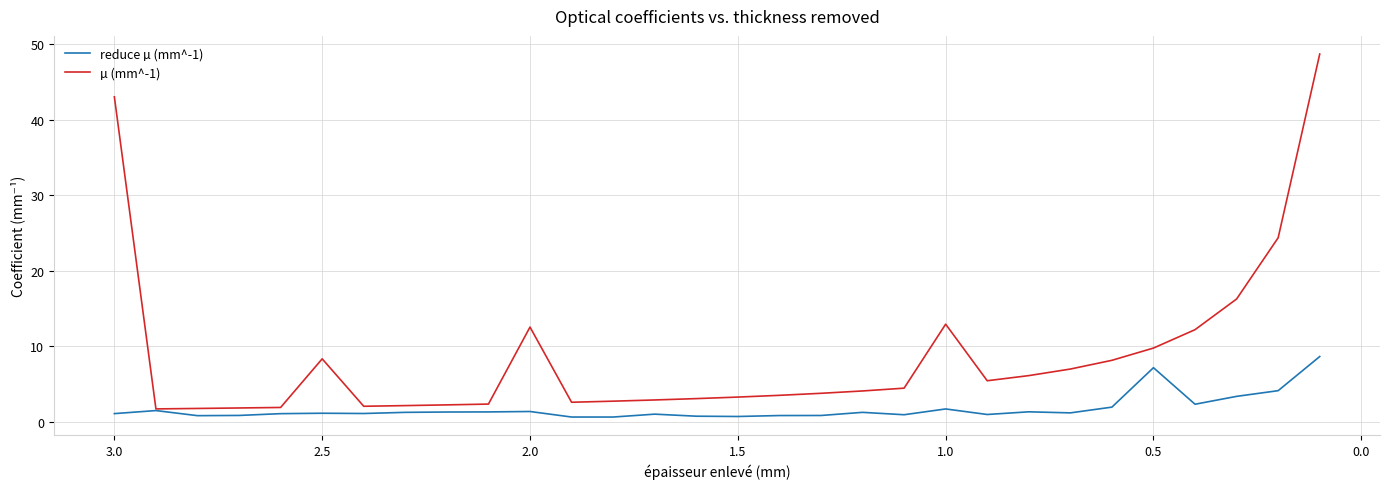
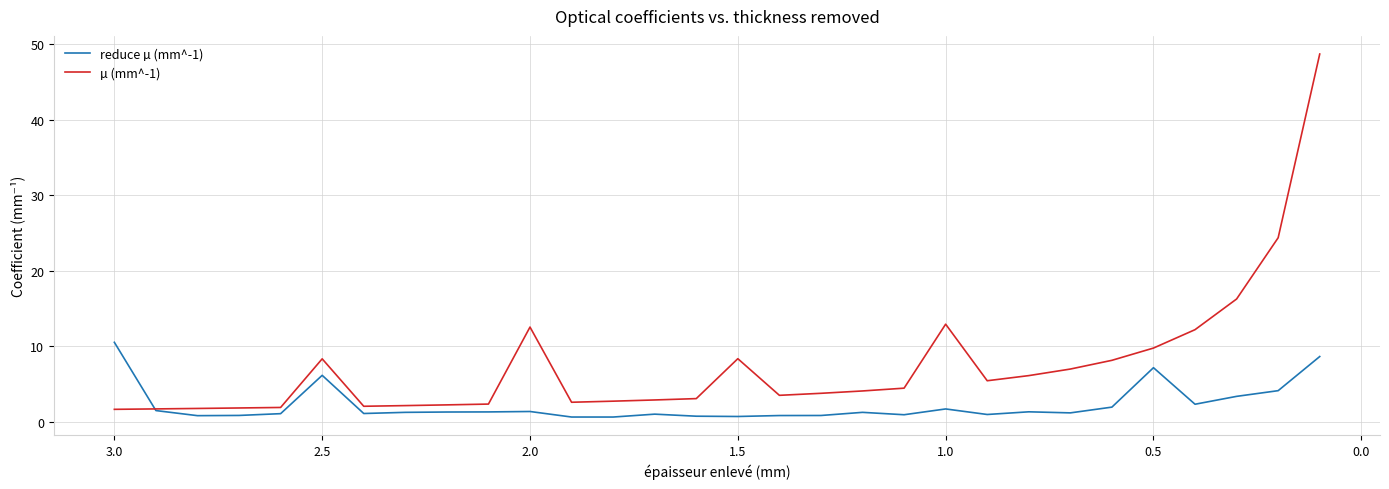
  {
    "reduce µ (mm^-1)": {
-     "3.0": 1,
-     "2.5": 1,
+     "3.0": 11,
+     "2.5": 6,
      "2.0": 1,
      "1.5": 1,
      "1.0": 2,
      "0.5": 7
    },
    "µ (mm^-1)": {
-     "3.0": 43,
+     "3.0": 2,
      "2.5": 8,
      "2.0": 13,
-     "1.5": 3,
+     "1.5": 8,
      "1.0": 13,
      "0.5": 10
    }
  }
